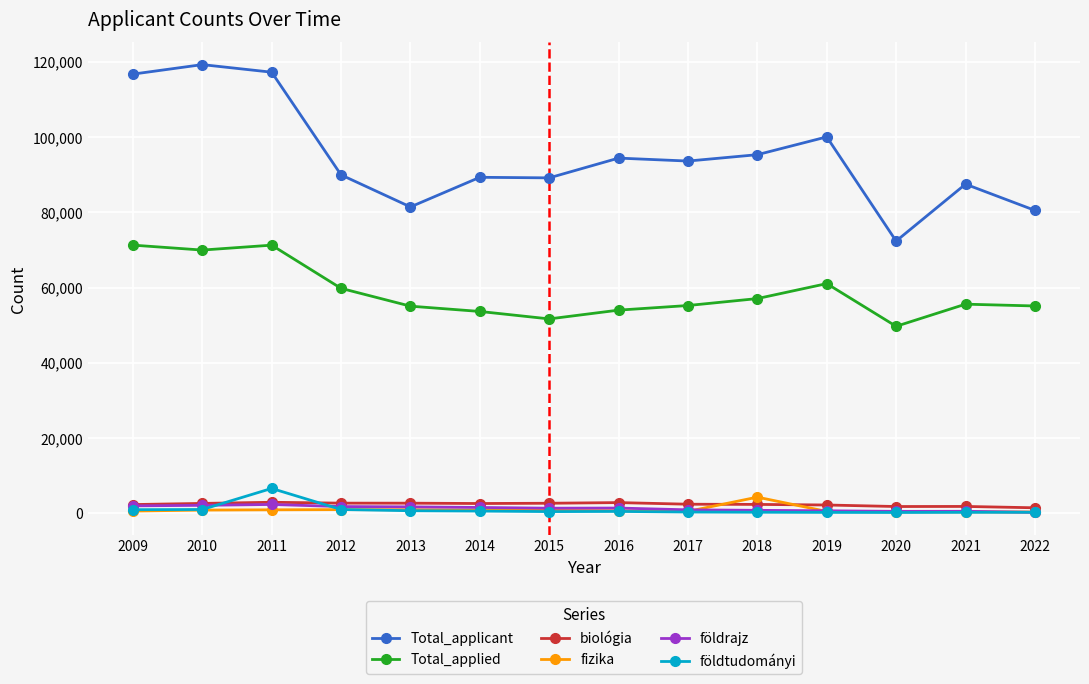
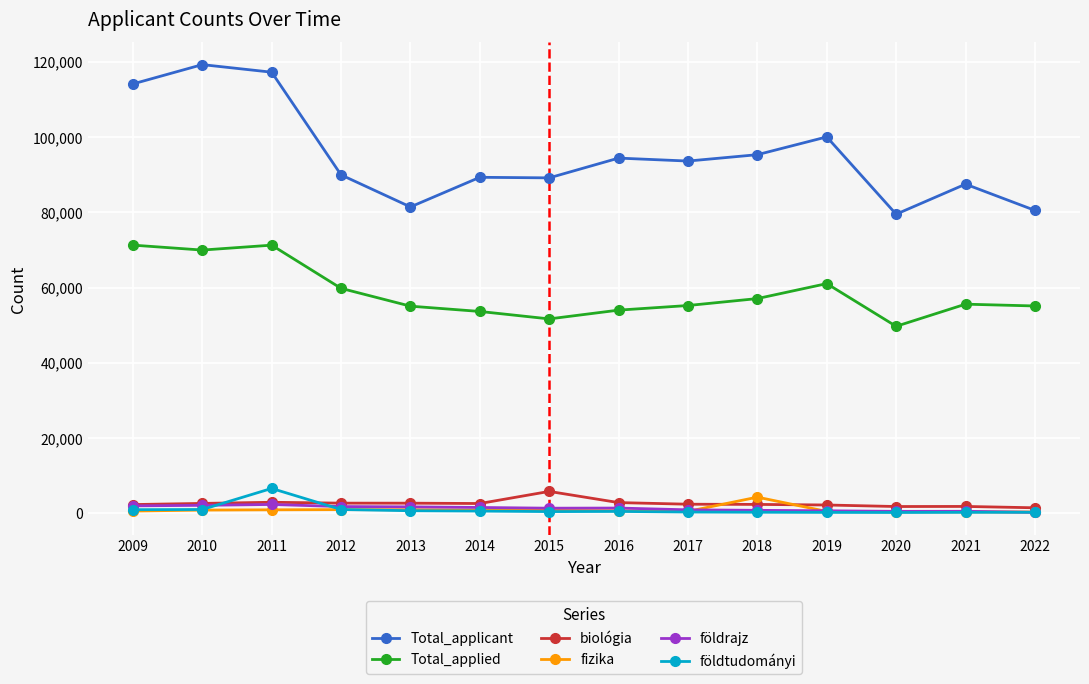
  {
    "Total_applicant": {
-     "2009": "117,000",
+     "2009": "114,000",
      "2010": "119,000",
      "2011": "117,000",
      "2012": "90,000",
      "2013": "81,000",
      "2014": "89,000",
      "2015": "89,000",
      "2016": "94,000",
      "2017": "94,000",
      "2018": "95,000",
      "2019": "100,000",
-     "2020": "72,000",
+     "2020": "79,000",
      "2021": "87,000",
      "2022": "80,000"
    },
    "Total_applied": {
      "2009": "71,000",
      "2010": "70,000",
      "2011": "71,000",
      "2012": "60,000",
      "2013": "55,000",
      "2014": "54,000",
      "2015": "52,000",
      "2016": "54,000",
      "2017": "55,000",
      "2018": "57,000",
      "2019": "61,000",
      "2020": "50,000",
      "2021": "56,000",
      "2022": "55,000"
    },
    "biológia": {
      "2012": "3,000",
      "2013": "3,000",
      "2014": "3,000",
-     "2015": "3,000",
+     "2015": "6,000",
      "2016": "3,000",
      "2017": "2,000",
      "2018": "2,000",
      "2019": "2,000",
      "2020": "2,000",
      "2021": "2,000",
      "2022": "2,000"
    },
    "fizika": {
      "2011": "1,000",
      "2018": "4,000"
    },
    "földrajz": {
      "2012": "2,000",
      "2013": "2,000",
      "2014": "2,000",
      "2016": "1,000"
    },
    "földtudományi": {
      "2011": "7,000"
    }
  }
